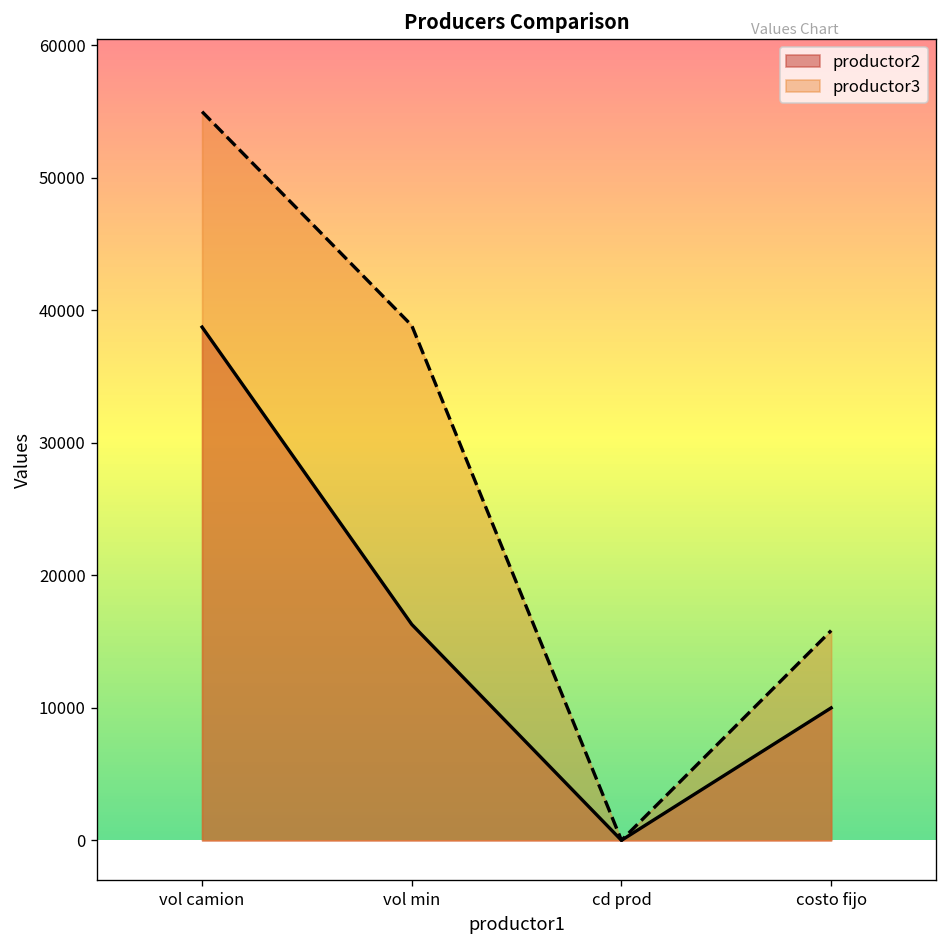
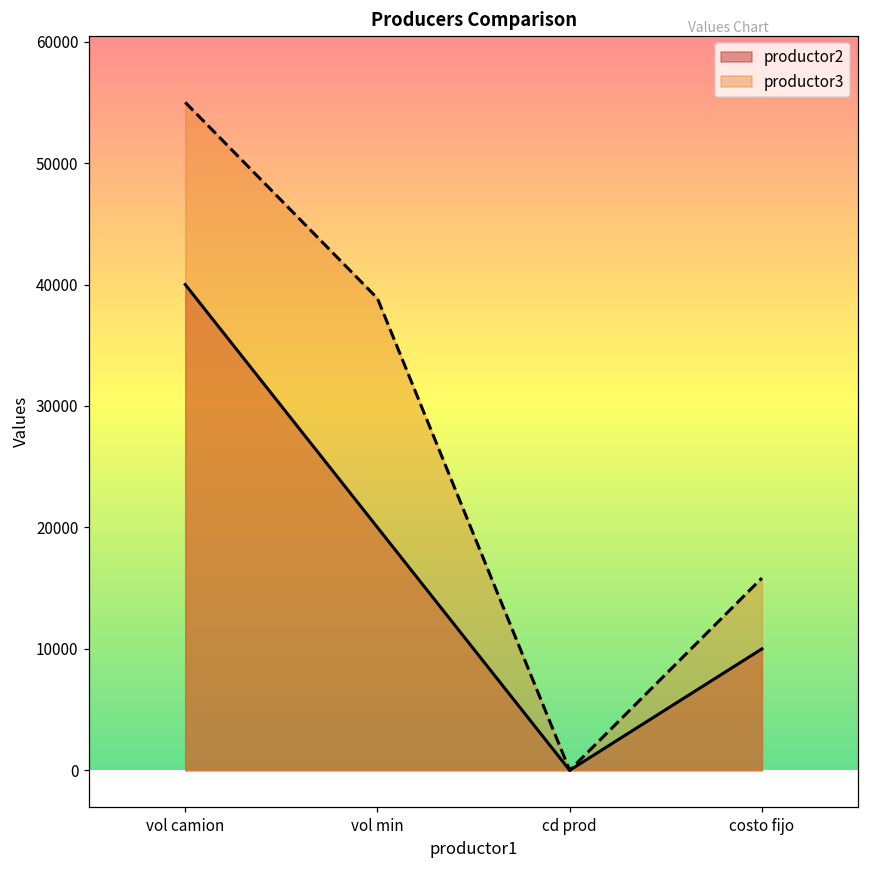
  {
    "productor2": {
-     "vol camion": 38700,
-     "vol min": 16300,
+     "vol camion": 40000,
+     "vol min": 20000,
      "costo fijo": 10000
    },
    "productor3": {
      "vol camion": 55000,
      "vol min": 38900,
      "costo fijo": 15800
    }
  }
